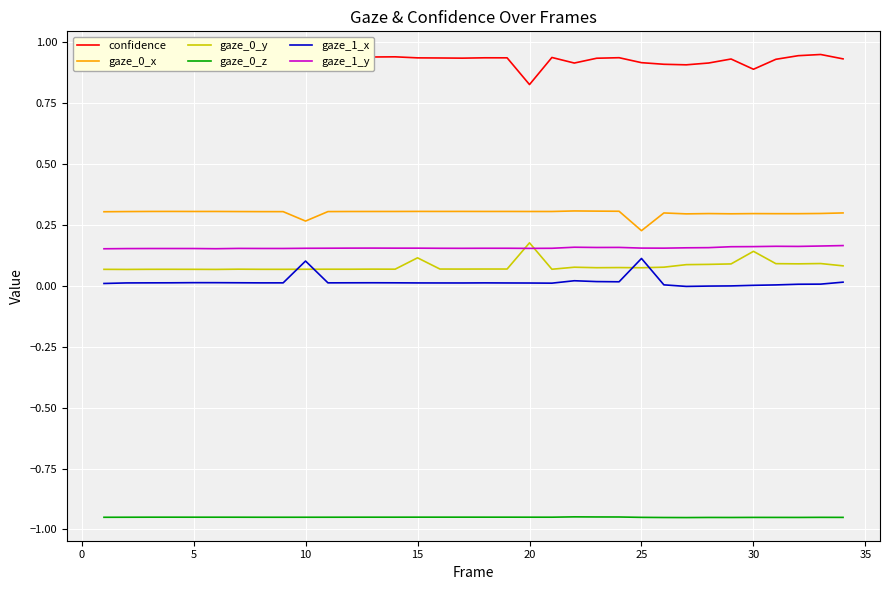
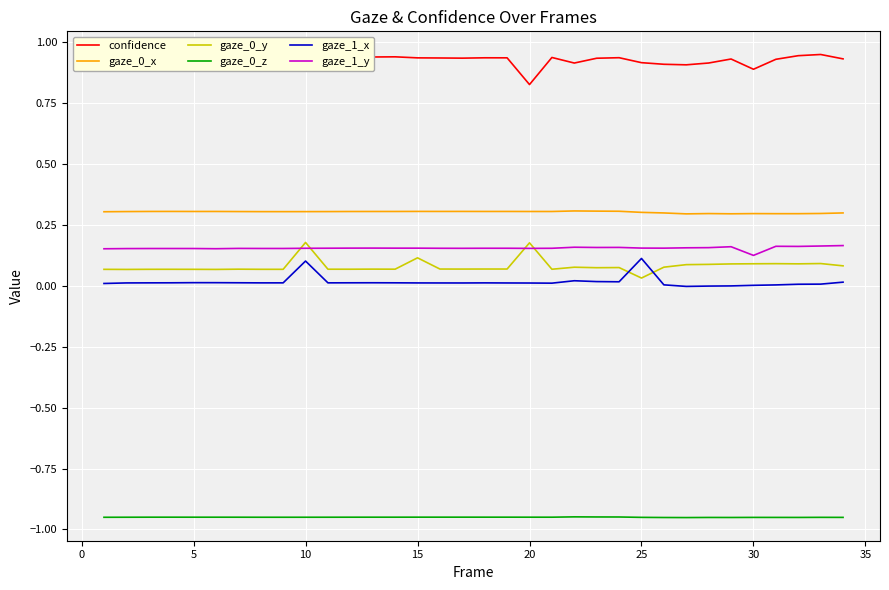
  {
    "confidence": {
      "15": 0.94,
      "20": 0.83,
      "25": 0.92,
      "30": 0.89
    },
    "gaze_0_x": {
      "5": 0.31,
-     "10": 0.27,
+     "10": 0.31,
      "15": 0.31,
      "20": 0.31,
-     "25": 0.23,
+     "25": 0.30,
      "30": 0.30
    },
    "gaze_0_y": {
      "5": 0.07,
-     "10": 0.07,
+     "10": 0.18,
      "15": 0.12,
      "20": 0.18,
-     "25": 0.07,
-     "30": 0.14
+     "25": 0.03,
+     "30": 0.09
    },
    "gaze_0_z": {
      "5": -0.95,
      "10": -0.95,
      "15": -0.95,
      "20": -0.95,
      "25": -0.95,
      "30": -0.95
    },
    "gaze_1_x": {
      "5": 0.01,
      "10": 0.10,
      "15": 0.01,
      "20": 0.01,
      "25": 0.11,
      "30": 0.00
    },
    "gaze_1_y": {
      "5": 0.15,
      "10": 0.15,
      "15": 0.16,
      "20": 0.15,
      "25": 0.16,
-     "30": 0.16
+     "30": 0.13
    }
  }
